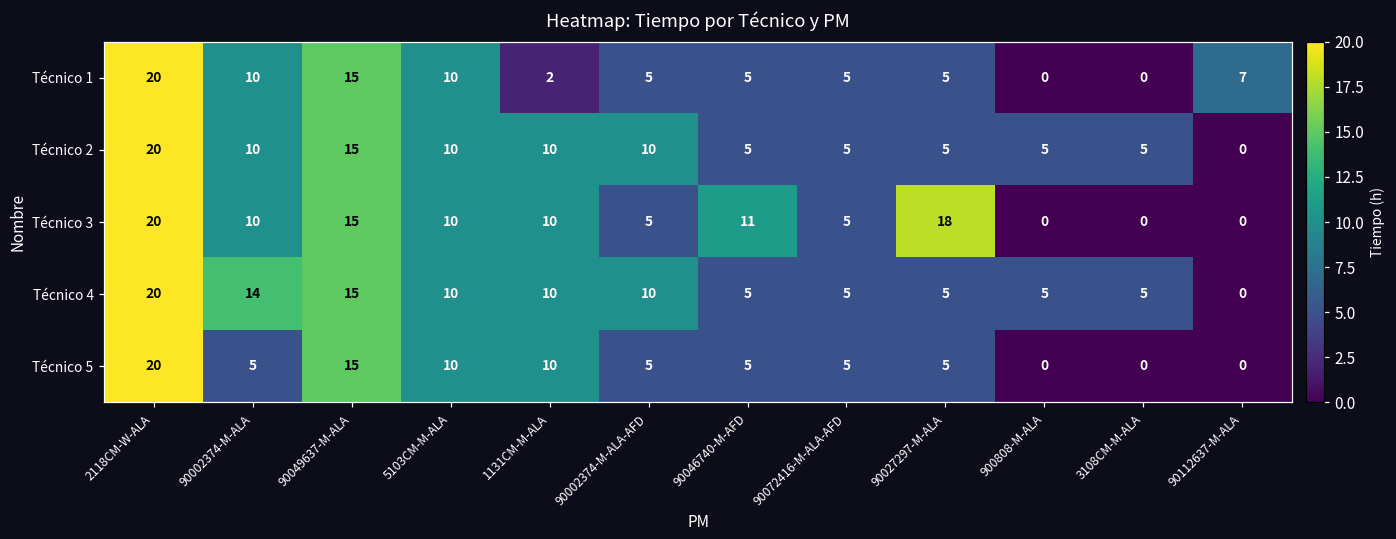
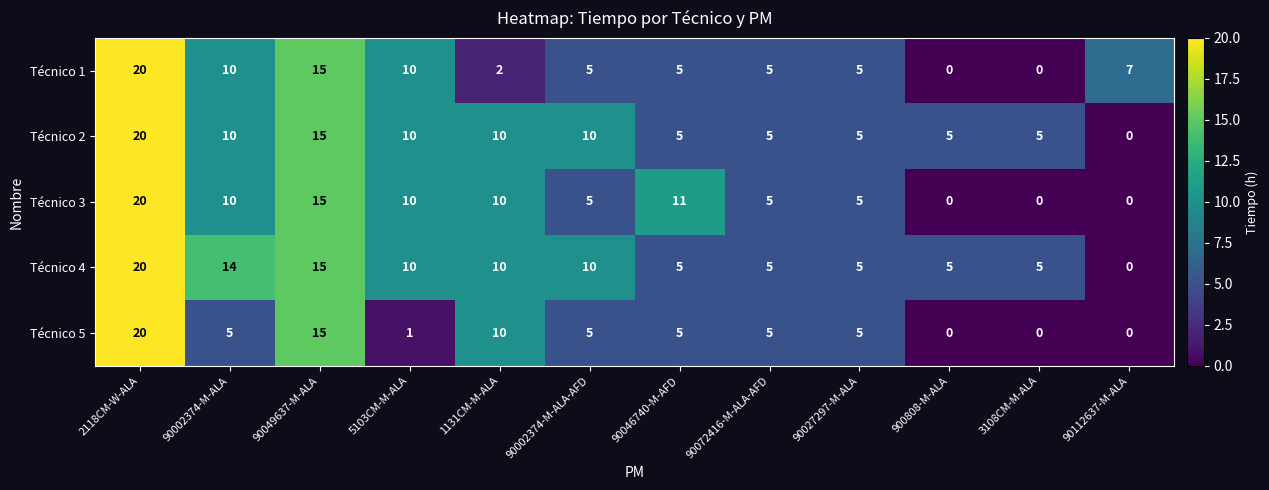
  {
    "Técnico 1": {
      "2118CM-W-ALA": 20,
      "90002374-M-ALA": 10,
      "90049637-M-ALA": 15,
      "5103CM-M-ALA": 10,
      "1131CM-M-ALA": 2,
      "90002374-M-ALA-AFD": 5,
      "90046740-M-AFD": 5,
      "90072416-M-ALA-AFD": 5,
      "90027297-M-ALA": 5,
      "900808-M-ALA": 0,
      "3108CM-M-ALA": 0,
      "90112637-M-ALA": 7
    },
    "Técnico 2": {
      "2118CM-W-ALA": 20,
      "90002374-M-ALA": 10,
      "90049637-M-ALA": 15,
      "5103CM-M-ALA": 10,
      "1131CM-M-ALA": 10,
      "90002374-M-ALA-AFD": 10,
      "90046740-M-AFD": 5,
      "90072416-M-ALA-AFD": 5,
      "90027297-M-ALA": 5,
      "900808-M-ALA": 5,
      "3108CM-M-ALA": 5,
      "90112637-M-ALA": 0
    },
    "Técnico 3": {
      "2118CM-W-ALA": 20,
      "90002374-M-ALA": 10,
      "90049637-M-ALA": 15,
      "5103CM-M-ALA": 10,
      "1131CM-M-ALA": 10,
      "90002374-M-ALA-AFD": 5,
      "90046740-M-AFD": 11,
      "90072416-M-ALA-AFD": 5,
-     "90027297-M-ALA": 18,
+     "90027297-M-ALA": 5,
      "900808-M-ALA": 0,
      "3108CM-M-ALA": 0,
      "90112637-M-ALA": 0
    },
    "Técnico 4": {
      "2118CM-W-ALA": 20,
      "90002374-M-ALA": 14,
      "90049637-M-ALA": 15,
      "5103CM-M-ALA": 10,
      "1131CM-M-ALA": 10,
      "90002374-M-ALA-AFD": 10,
      "90046740-M-AFD": 5,
      "90072416-M-ALA-AFD": 5,
      "90027297-M-ALA": 5,
      "900808-M-ALA": 5,
      "3108CM-M-ALA": 5,
      "90112637-M-ALA": 0
    },
    "Técnico 5": {
      "2118CM-W-ALA": 20,
      "90002374-M-ALA": 5,
      "90049637-M-ALA": 15,
-     "5103CM-M-ALA": 10,
+     "5103CM-M-ALA": 1,
      "1131CM-M-ALA": 10,
      "90002374-M-ALA-AFD": 5,
      "90046740-M-AFD": 5,
      "90072416-M-ALA-AFD": 5,
      "90027297-M-ALA": 5,
      "900808-M-ALA": 0,
      "3108CM-M-ALA": 0,
      "90112637-M-ALA": 0
    }
  }
